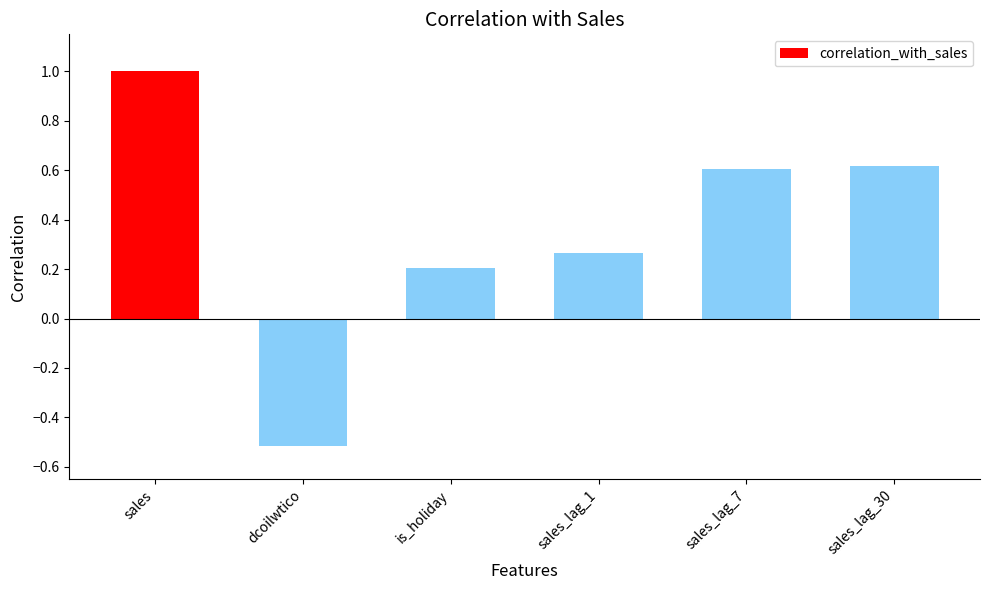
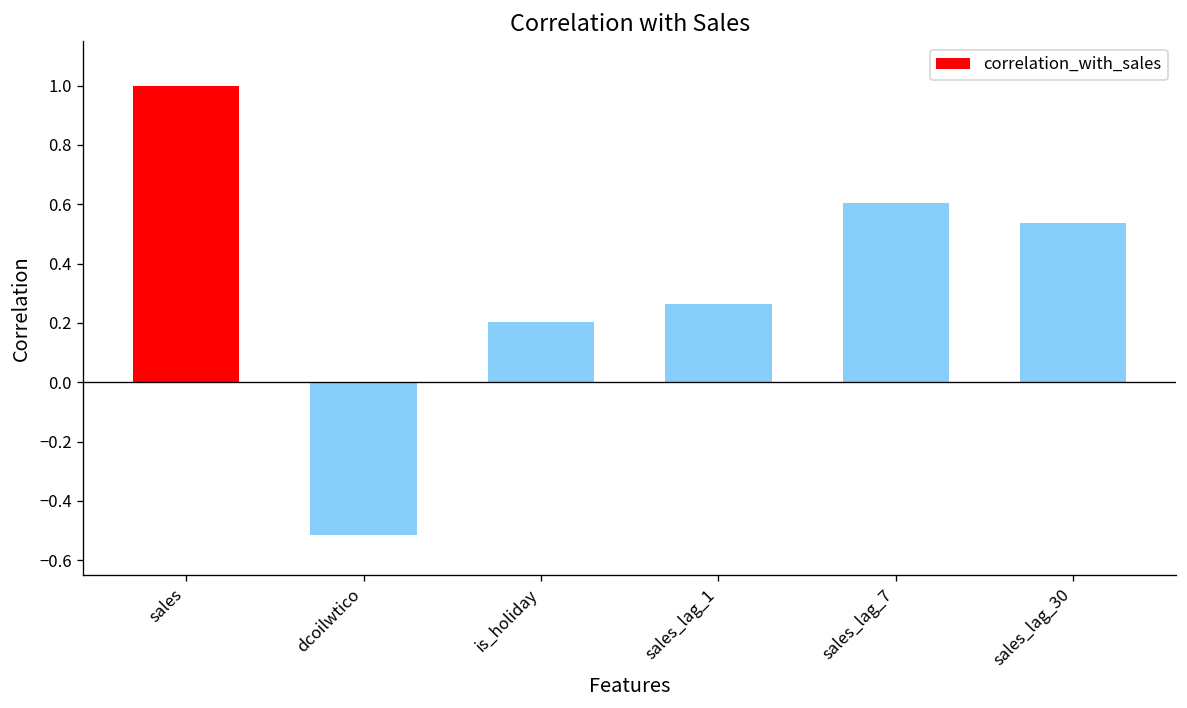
  {
    "sales": 1.00,
    "dcoilwtico": -0.52,
    "is_holiday": 0.20,
    "sales_lag_1": 0.26,
    "sales_lag_7": 0.60,
-   "sales_lag_30": 0.62
+   "sales_lag_30": 0.54
  }
